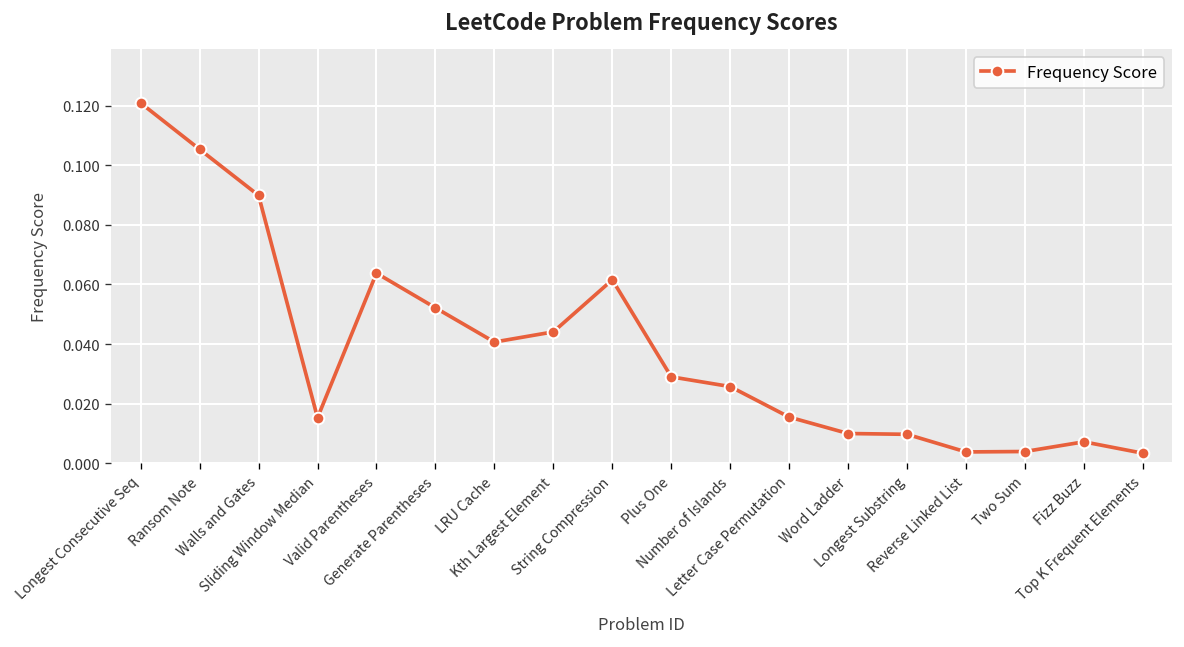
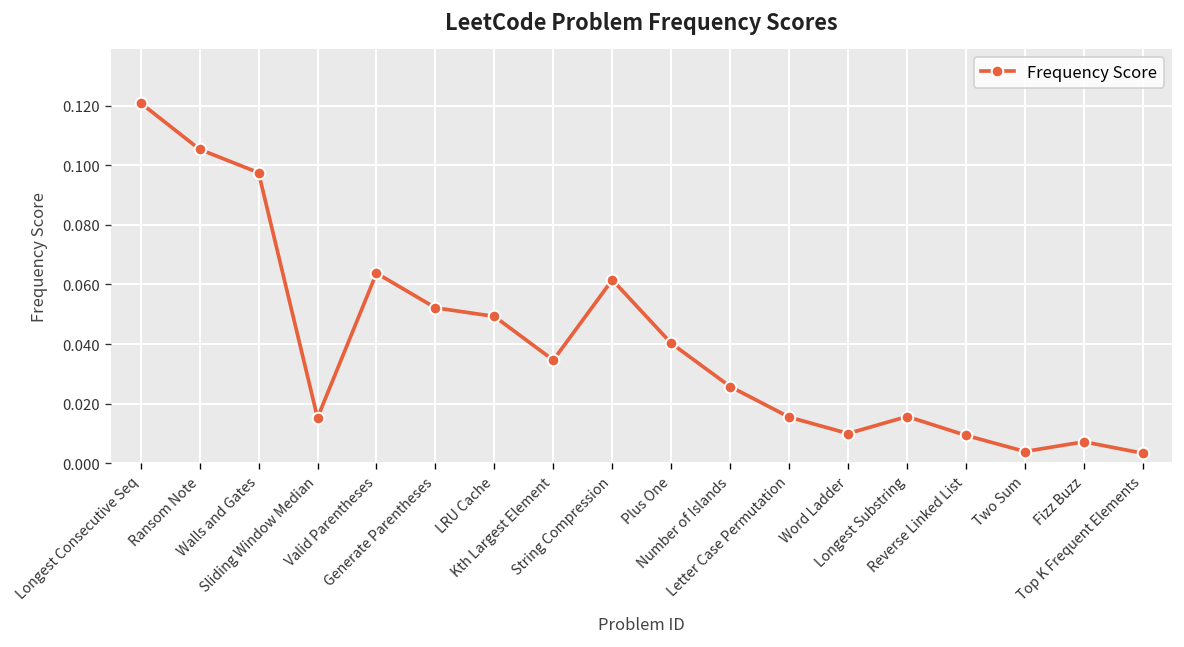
  {
    "Longest Consecutive Seq": 0.121,
    "Ransom Note": 0.105,
-   "Walls and Gates": 0.090,
+   "Walls and Gates": 0.098,
    "Sliding Window Median": 0.015,
    "Valid Parentheses": 0.064,
    "Generate Parentheses": 0.052,
-   "LRU Cache": 0.041,
-   "Kth Largest Element": 0.044,
+   "LRU Cache": 0.049,
+   "Kth Largest Element": 0.035,
    "String Compression": 0.062,
-   "Plus One": 0.029,
+   "Plus One": 0.040,
    "Number of Islands": 0.026,
    "Letter Case Permutation": 0.015,
    "Word Ladder": 0.010,
-   "Longest Substring": 0.010,
-   "Reverse Linked List": 0.004,
+   "Longest Substring": 0.016,
+   "Reverse Linked List": 0.009,
    "Two Sum": 0.004,
    "Fizz Buzz": 0.007,
    "Top K Frequent Elements": 0.003
  }
